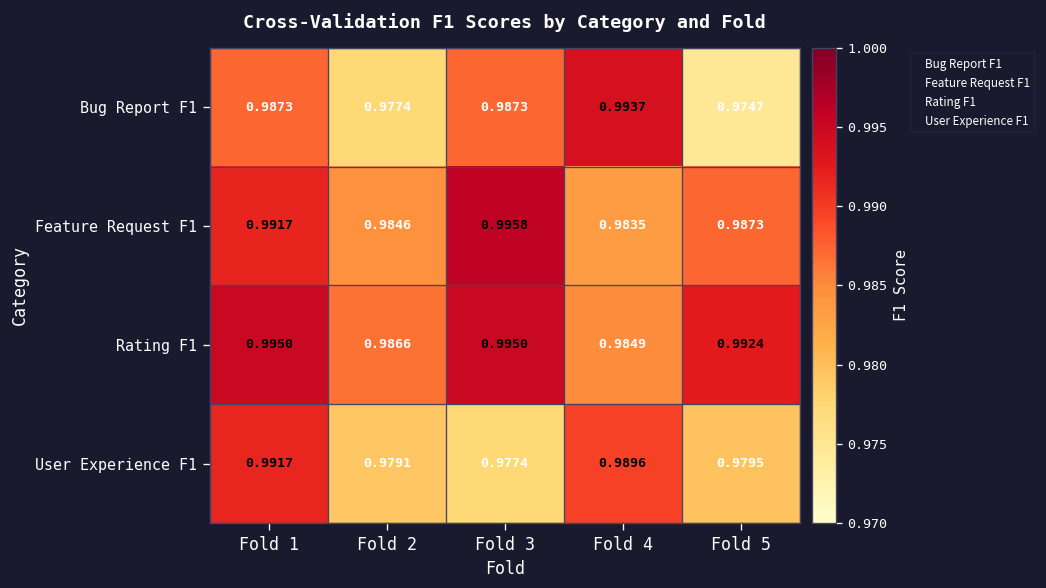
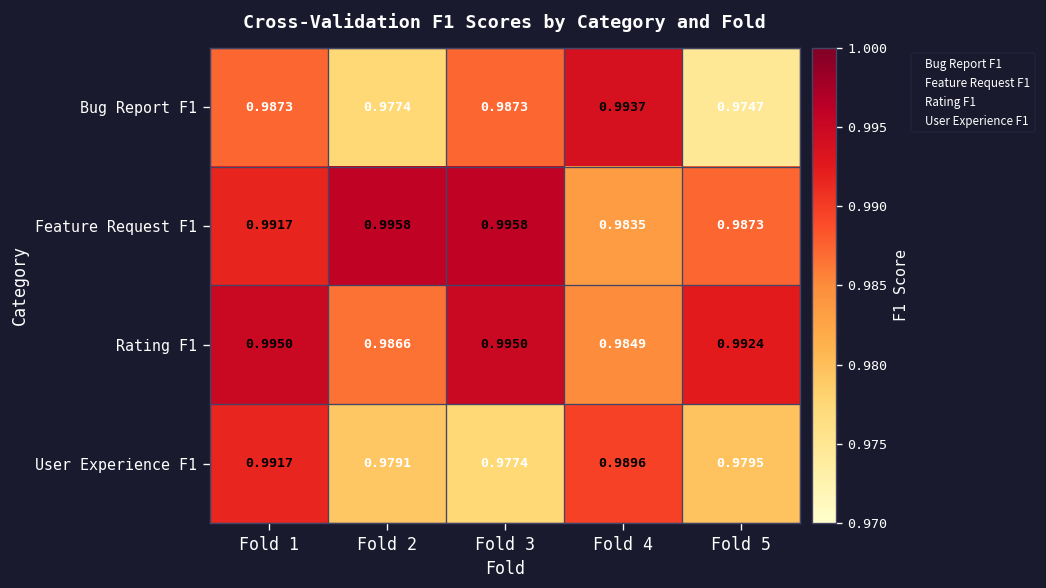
  {
    "Bug Report F1": {
      "Fold 1": 0.9873,
      "Fold 2": 0.9774,
      "Fold 3": 0.9873,
      "Fold 4": 0.9937,
      "Fold 5": 0.9747
    },
    "Feature Request F1": {
      "Fold 1": 0.9917,
-     "Fold 2": 0.9846,
+     "Fold 2": 0.9958,
      "Fold 3": 0.9958,
      "Fold 4": 0.9835,
      "Fold 5": 0.9873
    },
    "Rating F1": {
      "Fold 1": 0.9950,
      "Fold 2": 0.9866,
      "Fold 3": 0.9950,
      "Fold 4": 0.9849,
      "Fold 5": 0.9924
    },
    "User Experience F1": {
      "Fold 1": 0.9917,
      "Fold 2": 0.9791,
      "Fold 3": 0.9774,
      "Fold 4": 0.9896,
      "Fold 5": 0.9795
    }
  }
